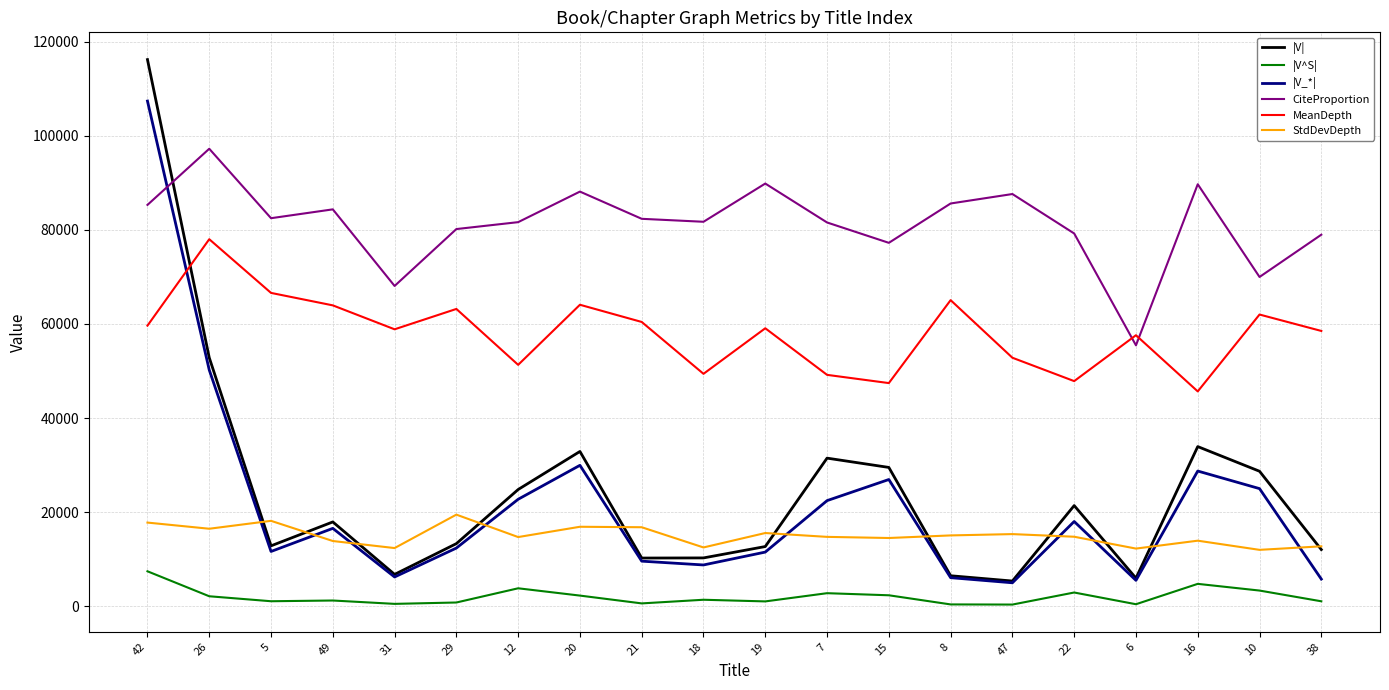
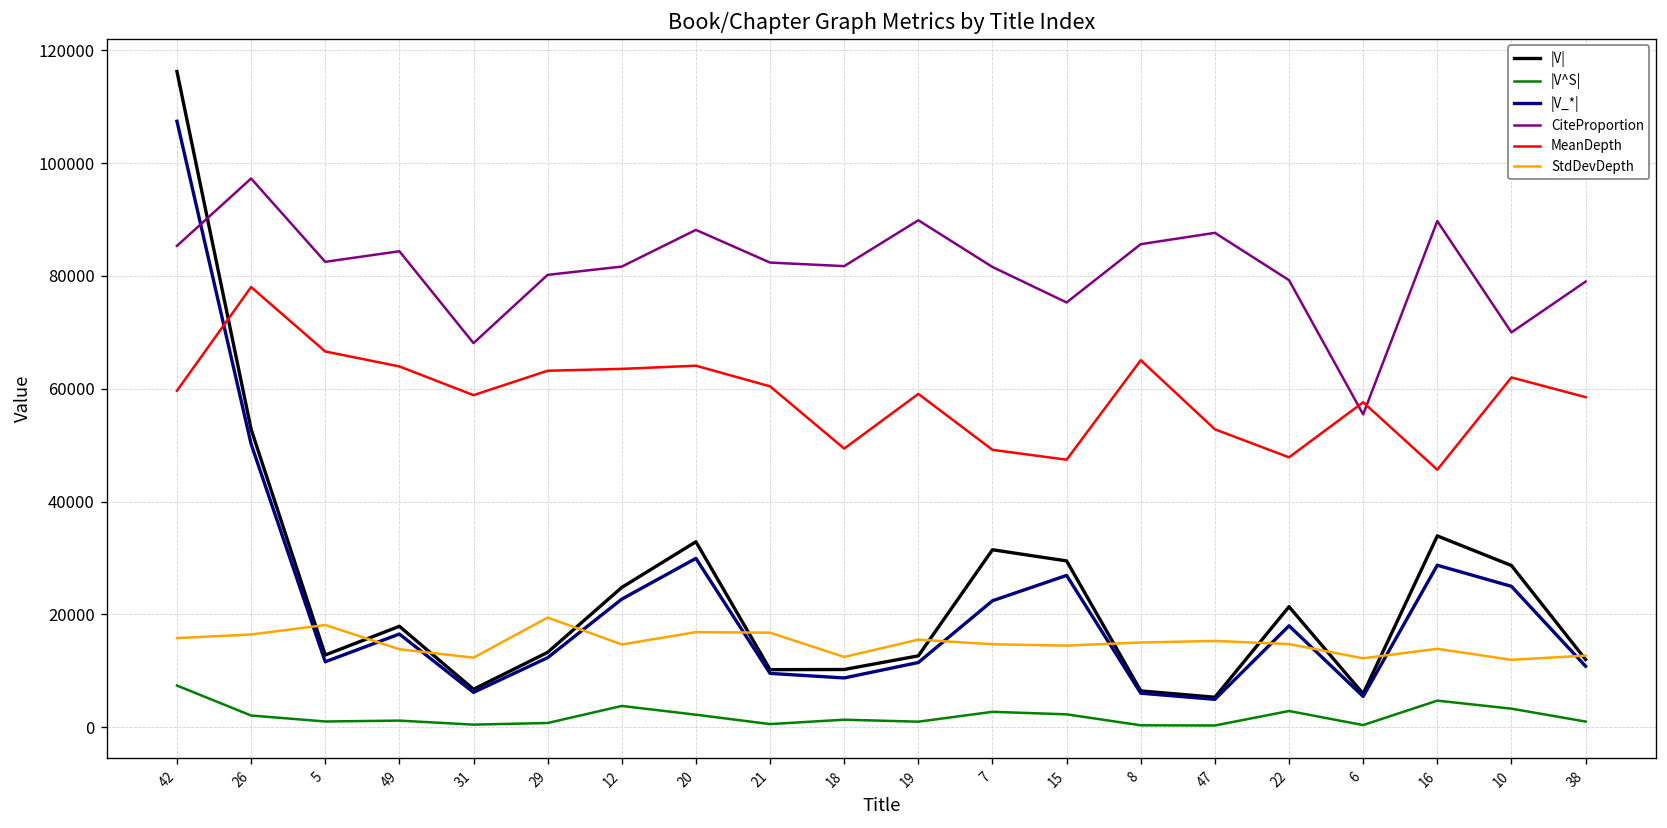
  {
    "|V|": {
      "42": 116000,
      "26": 53000,
      "5": 13000,
      "49": 18000,
      "31": 7000,
      "29": 13000,
      "12": 25000,
      "20": 33000,
      "21": 10000,
      "18": 10000,
      "19": 13000,
      "7": 31000,
      "15": 29000,
      "22": 21000,
      "16": 34000,
      "10": 29000,
      "38": 12000
    },
    "|V^S|": {
      "42": 7000,
      "26": 2000,
      "5": 1000,
      "49": 1000,
      "31": 0,
      "29": 1000,
      "12": 4000,
      "20": 2000,
      "21": 1000,
      "18": 1000,
      "19": 1000,
      "7": 3000,
      "15": 2000,
      "8": 0,
      "47": 0,
      "22": 3000,
      "6": 0,
      "16": 5000,
      "10": 3000,
      "38": 1000
    },
    "|V_*|": {
      "42": 107000,
      "26": 50000,
      "5": 12000,
      "49": 17000,
      "31": 6000,
      "29": 12000,
      "12": 23000,
      "20": 30000,
      "21": 10000,
      "18": 9000,
      "19": 11000,
      "7": 22000,
      "15": 27000,
      "22": 18000,
      "16": 29000,
      "10": 25000,
-     "38": 6000
+     "38": 11000
    },
    "CiteProportion": {
      "42": 85000,
      "26": 97000,
      "5": 83000,
      "49": 84000,
      "31": 68000,
      "29": 80000,
      "12": 82000,
      "20": 88000,
      "21": 82000,
      "18": 82000,
      "19": 90000,
      "7": 82000,
-     "15": 77000,
+     "15": 75000,
      "8": 86000,
      "47": 88000,
      "22": 79000,
      "6": 55000,
      "16": 90000,
      "10": 70000,
      "38": 79000
    },
    "MeanDepth": {
      "42": 60000,
      "26": 78000,
      "5": 67000,
      "49": 64000,
      "31": 59000,
      "29": 63000,
-     "12": 51000,
+     "12": 64000,
      "20": 64000,
      "21": 60000,
      "18": 49000,
      "19": 59000,
      "7": 49000,
      "15": 47000,
      "8": 65000,
      "47": 53000,
      "22": 48000,
      "6": 58000,
      "16": 46000,
      "10": 62000,
      "38": 59000
    },
    "StdDevDepth": {
-     "42": 18000,
+     "42": 16000,
      "26": 16000,
      "5": 18000,
      "49": 14000,
      "31": 12000,
      "29": 19000,
      "12": 15000,
      "20": 17000,
      "21": 17000,
      "18": 12000,
      "19": 16000,
      "7": 15000,
      "15": 14000,
      "8": 15000,
      "47": 15000,
      "22": 15000,
      "6": 12000,
      "16": 14000,
      "10": 12000,
      "38": 13000
    }
  }
